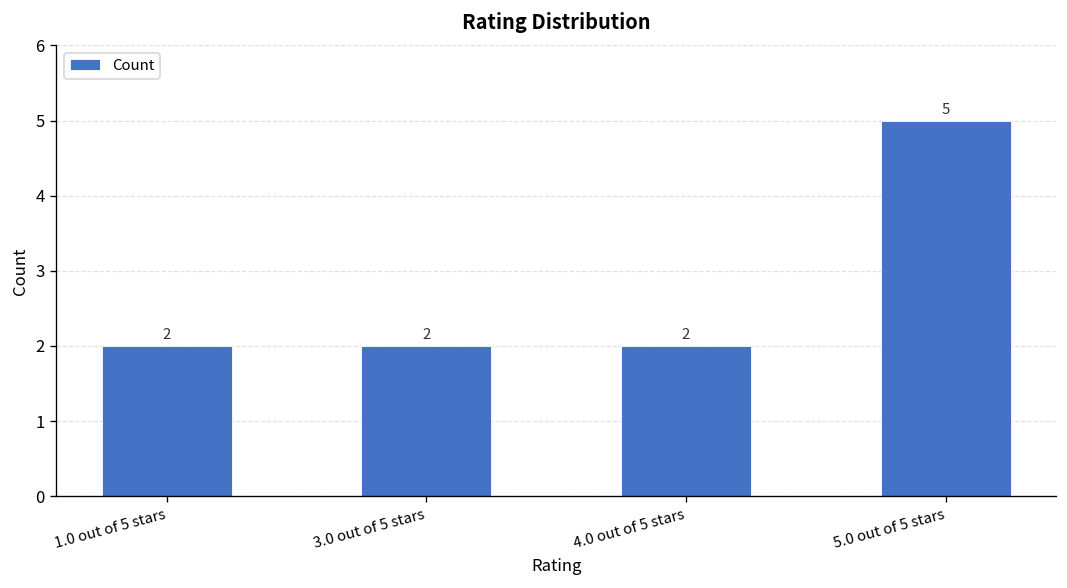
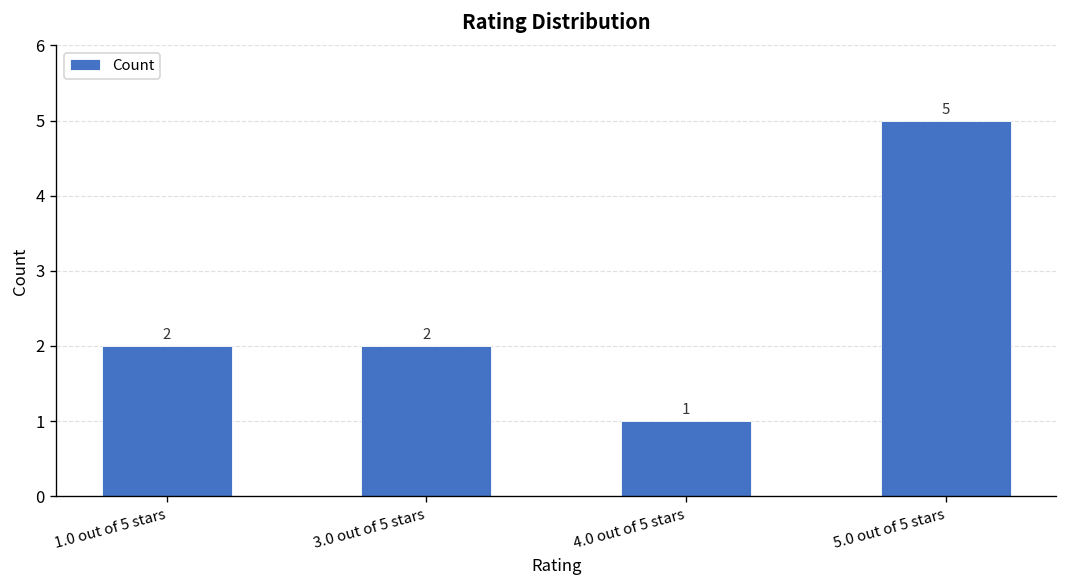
  {
    "1.0 out of 5 stars": 2,
    "3.0 out of 5 stars": 2,
-   "4.0 out of 5 stars": 2,
+   "4.0 out of 5 stars": 1,
    "5.0 out of 5 stars": 5
  }
